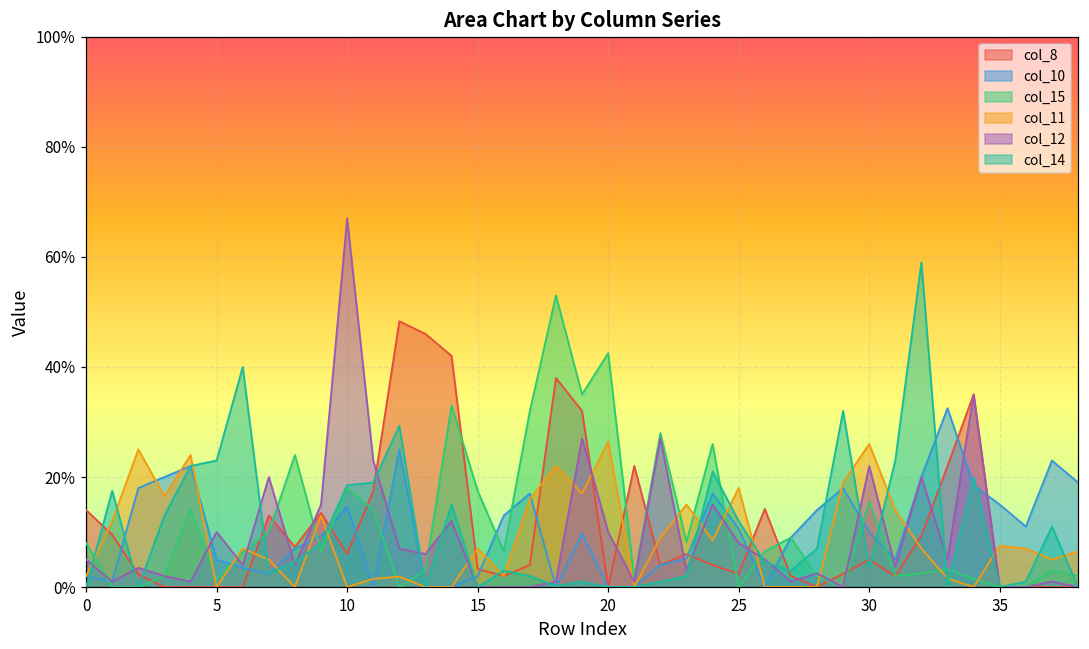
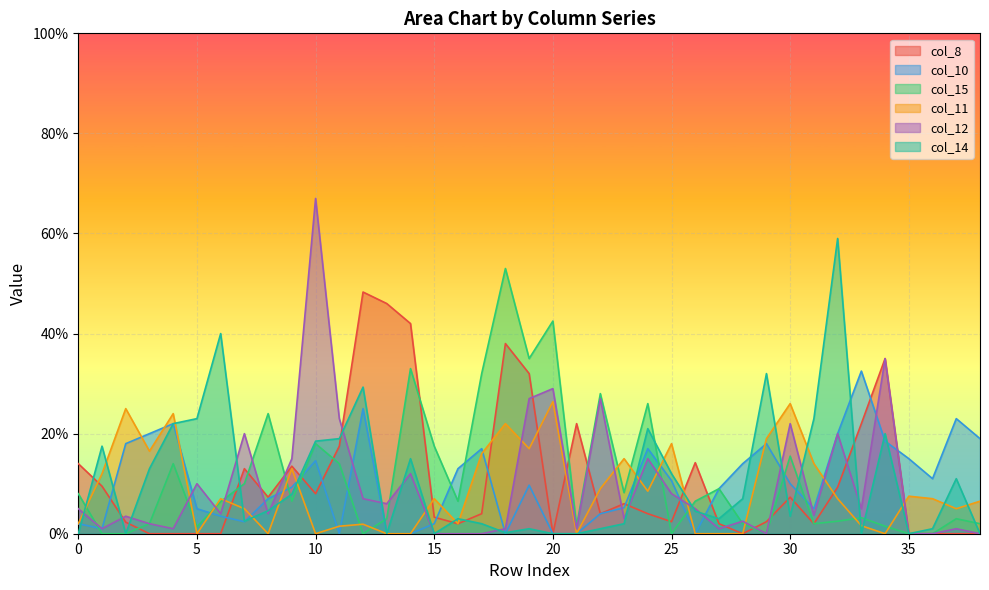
  {
    "col_8": {
      "0": "14%",
-     "10": "6%",
+     "10": "8%",
      "15": "3%",
      "25": "2%",
-     "30": "5%"
+     "30": "7%"
    },
    "col_11": {
      "10": "0%",
      "15": "7%",
      "20": "26%",
      "25": "18%",
      "30": "26%",
      "35": "8%"
    },
    "col_12": {
      "0": "5%",
      "5": "10%",
      "10": "67%",
-     "20": "10%",
+     "20": "29%",
      "25": "8%",
      "30": "22%"
    }
  }
